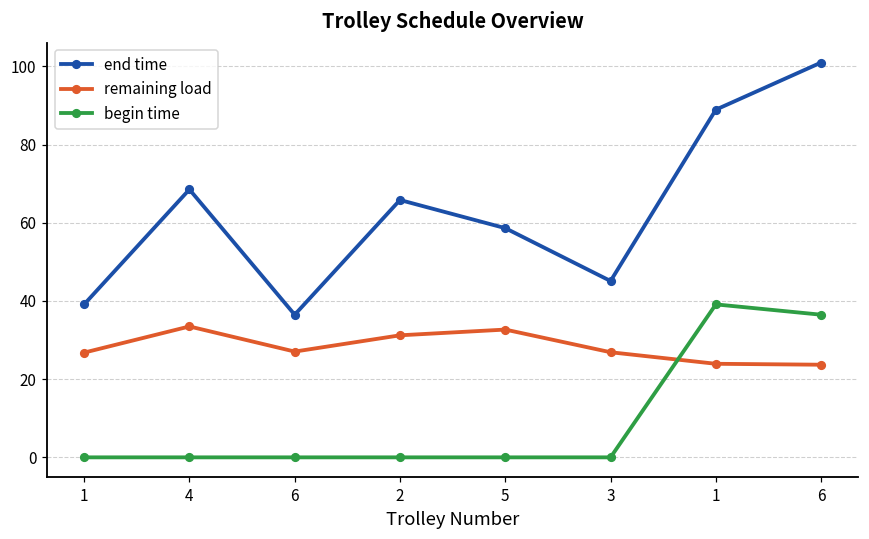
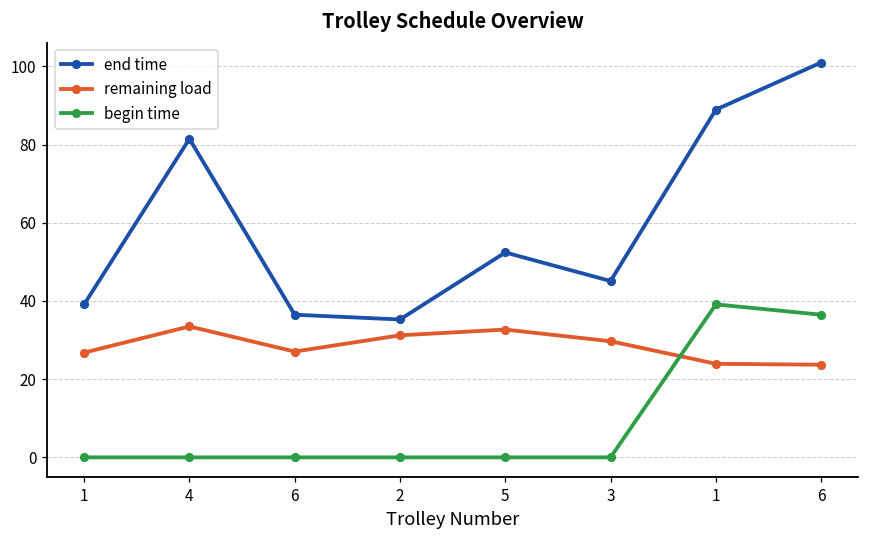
  {
    "end time": {
-     "4": 69,
-     "2": 66,
-     "5": 59,
+     "4": 81,
+     "2": 35,
+     "5": 52,
      "3": 45
    },
    "remaining load": {
      "4": 33,
      "2": 31,
      "5": 33,
-     "3": 27
+     "3": 30
    },
    "begin time": {
      "4": 0,
      "2": 0,
      "5": 0,
      "3": 0
    }
  }
